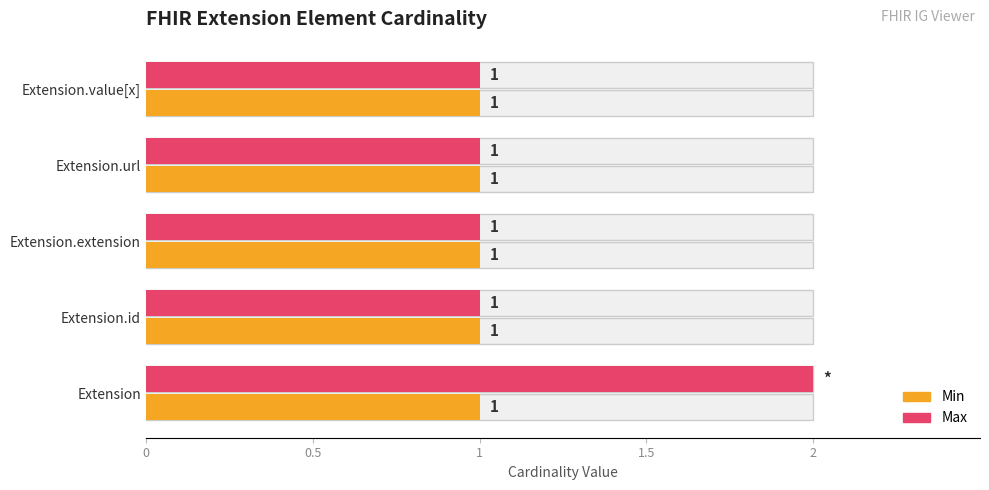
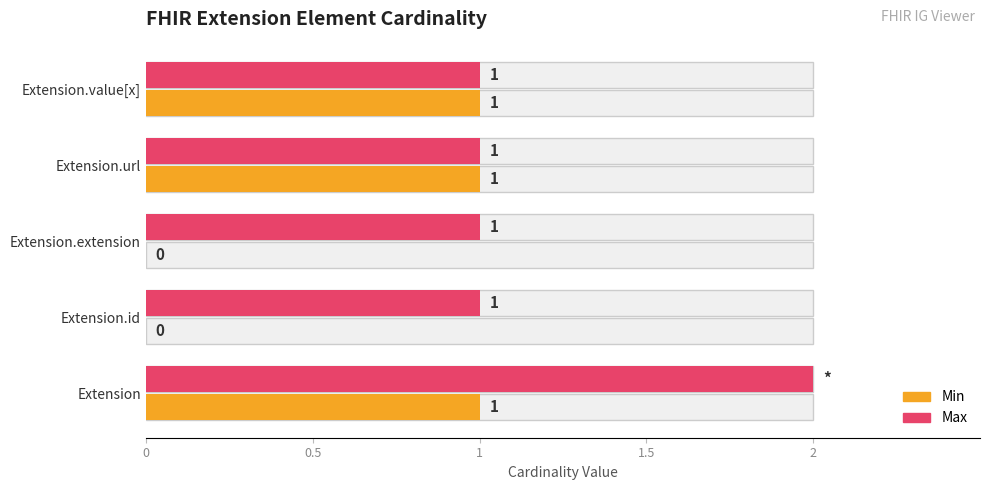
  {
    "Max": {
      "Extension": 2.00
    },
    "Min": {
-     "Extension.extension": 1,
-     "Extension.id": 1
+     "Extension.extension": 0,
+     "Extension.id": 0
    }
  }
